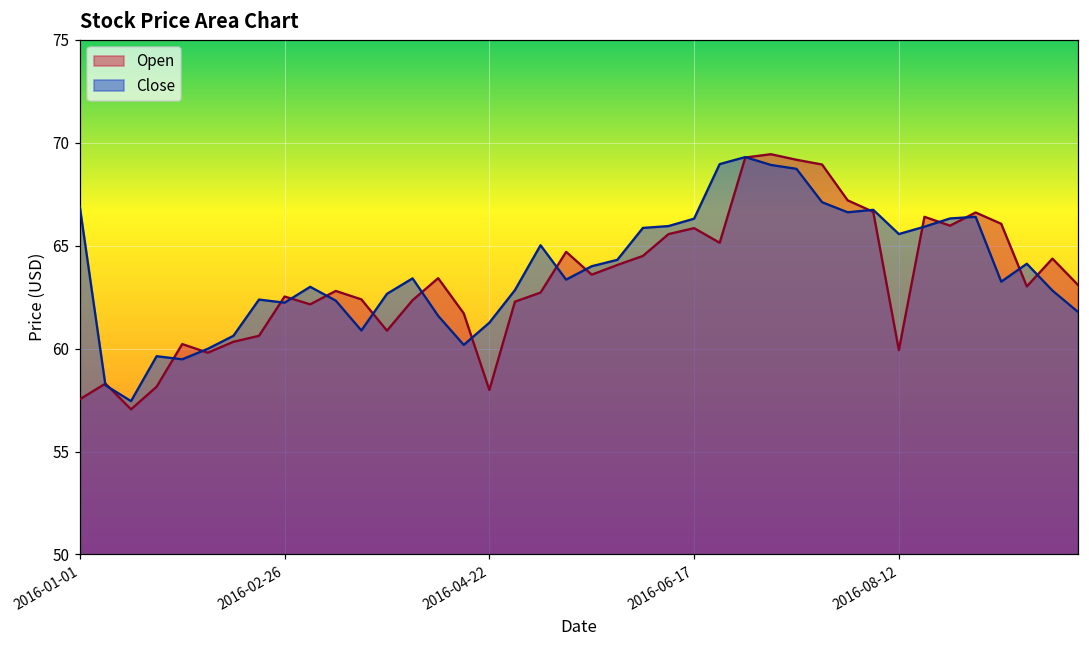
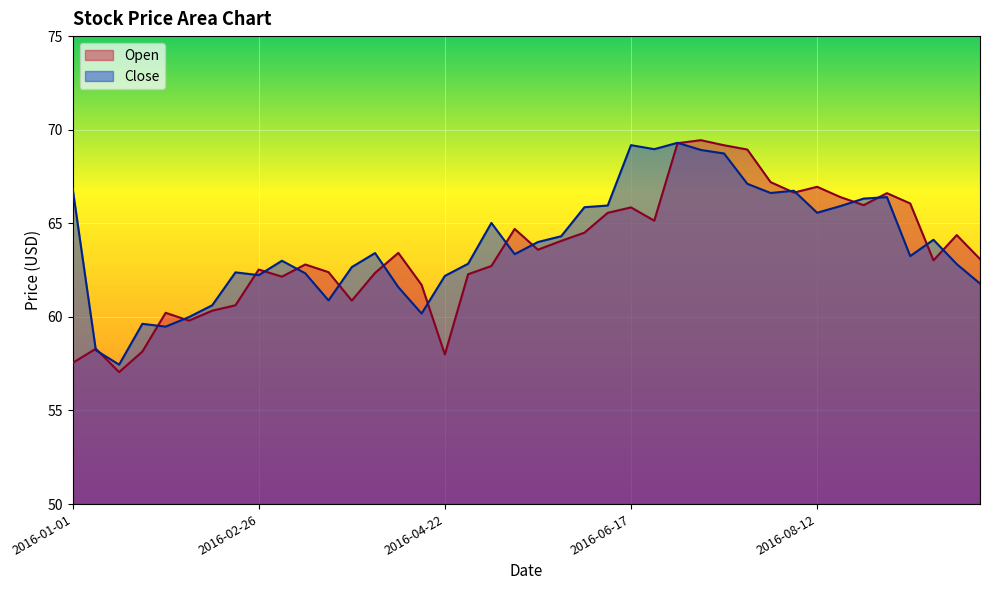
  {
    "Open": {
      "2016-01-01": 57.5,
      "2016-02-26": 62.5,
      "2016-04-22": 58.0,
      "2016-06-17": 65.8,
-     "2016-08-12": 59.9
+     "2016-08-12": 66.9
    },
    "Close": {
      "2016-01-01": 66.9,
      "2016-02-26": 62.2,
-     "2016-04-22": 61.3,
-     "2016-06-17": 66.3,
+     "2016-04-22": 62.2,
+     "2016-06-17": 69.2,
      "2016-08-12": 65.6
    }
  }
